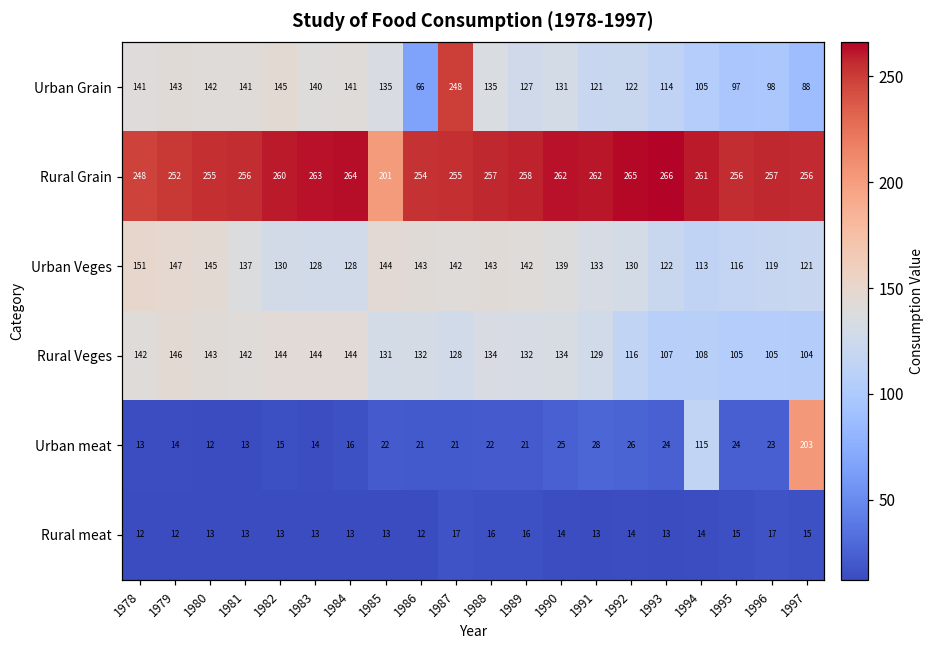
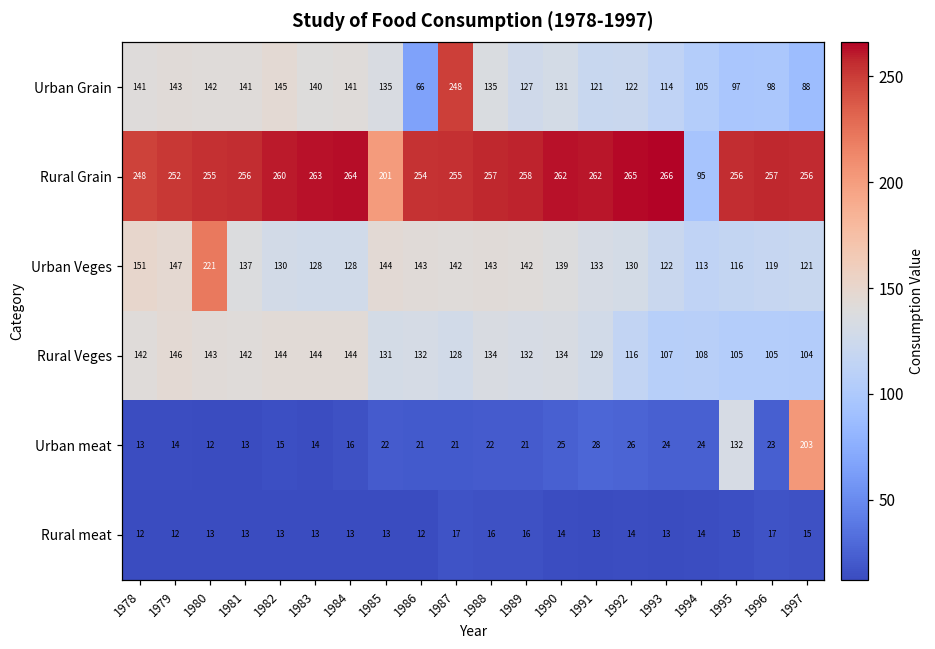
  {
    "Urban Grain": {
      "1978": 141,
      "1979": 143,
      "1980": 142,
      "1981": 141,
      "1982": 145,
      "1983": 140,
      "1984": 141,
      "1985": 135,
      "1986": 66,
      "1987": 248,
      "1988": 135,
      "1989": 127,
      "1990": 131,
      "1991": 121,
      "1992": 122,
      "1993": 114,
      "1994": 105,
      "1995": 97,
      "1996": 98,
      "1997": 88
    },
    "Rural Grain": {
      "1978": 248,
      "1979": 252,
      "1980": 255,
      "1981": 256,
      "1982": 260,
      "1983": 263,
      "1984": 264,
      "1985": 201,
      "1986": 254,
      "1987": 255,
      "1988": 257,
      "1989": 258,
      "1990": 262,
      "1991": 262,
      "1992": 265,
      "1993": 266,
-     "1994": 261,
+     "1994": 95,
      "1995": 256,
      "1996": 257,
      "1997": 256
    },
    "Urban Veges": {
      "1978": 151,
      "1979": 147,
-     "1980": 145,
+     "1980": 221,
      "1981": 137,
      "1982": 130,
      "1983": 128,
      "1984": 128,
      "1985": 144,
      "1986": 143,
      "1987": 142,
      "1988": 143,
      "1989": 142,
      "1990": 139,
      "1991": 133,
      "1992": 130,
      "1993": 122,
      "1994": 113,
      "1995": 116,
      "1996": 119,
      "1997": 121
    },
    "Rural Veges": {
      "1978": 142,
      "1979": 146,
      "1980": 143,
      "1981": 142,
      "1982": 144,
      "1983": 144,
      "1984": 144,
      "1985": 131,
      "1986": 132,
      "1987": 128,
      "1988": 134,
      "1989": 132,
      "1990": 134,
      "1991": 129,
      "1992": 116,
      "1993": 107,
      "1994": 108,
      "1995": 105,
      "1996": 105,
      "1997": 104
    },
    "Urban meat": {
      "1978": 13,
      "1979": 14,
      "1980": 12,
      "1981": 13,
      "1982": 15,
      "1983": 14,
      "1984": 16,
      "1985": 22,
      "1986": 21,
      "1987": 21,
      "1988": 22,
      "1989": 21,
      "1990": 25,
      "1991": 28,
      "1992": 26,
      "1993": 24,
-     "1994": 115,
-     "1995": 24,
+     "1994": 24,
+     "1995": 132,
      "1996": 23,
      "1997": 203
    },
    "Rural meat": {
      "1978": 12,
      "1979": 12,
      "1980": 13,
      "1981": 13,
      "1982": 13,
      "1983": 13,
      "1984": 13,
      "1985": 13,
      "1986": 12,
      "1987": 17,
      "1988": 16,
      "1989": 16,
      "1990": 14,
      "1991": 13,
      "1992": 14,
      "1993": 13,
      "1994": 14,
      "1995": 15,
      "1996": 17,
      "1997": 15
    }
  }
